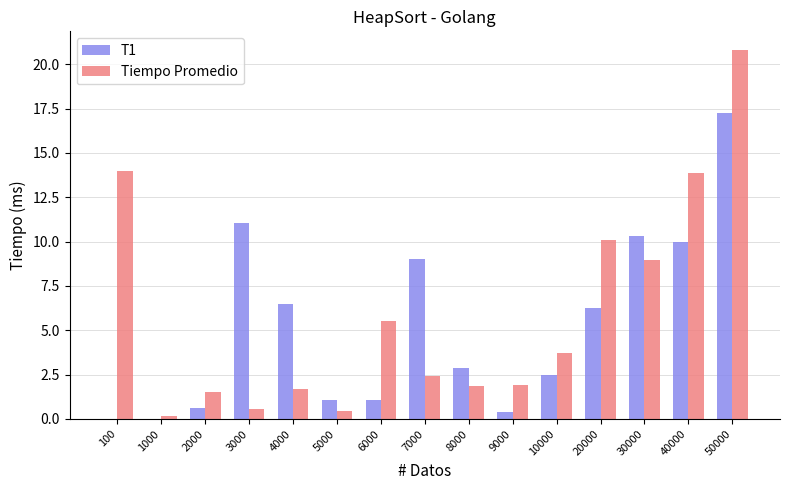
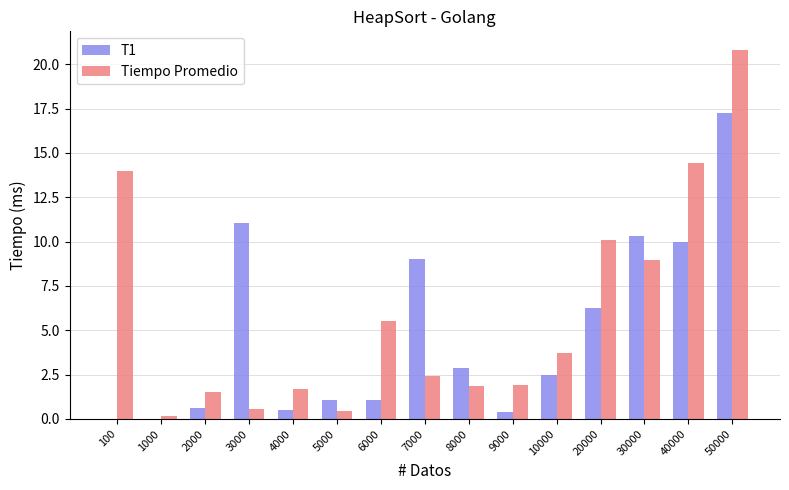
  {
    "T1": {
      "1000": 0.0,
      "2000": 0.6,
      "3000": 11.0,
-     "4000": 6.5,
+     "4000": 0.5,
      "5000": 1.1,
      "6000": 1.0,
      "7000": 9.0,
      "8000": 2.9,
      "9000": 0.4,
      "10000": 2.5,
      "20000": 6.3,
      "30000": 10.3,
      "40000": 10.0,
      "50000": 17.2
    },
    "Tiempo Promedio": {
      "100": 14.0,
      "1000": 0.2,
      "2000": 1.5,
      "3000": 0.6,
      "4000": 1.7,
      "5000": 0.5,
      "6000": 5.5,
      "7000": 2.4,
      "8000": 1.8,
      "9000": 1.9,
      "10000": 3.7,
      "20000": 10.1,
      "30000": 9.0,
-     "40000": 13.9,
+     "40000": 14.4,
      "50000": 20.8
    }
  }
